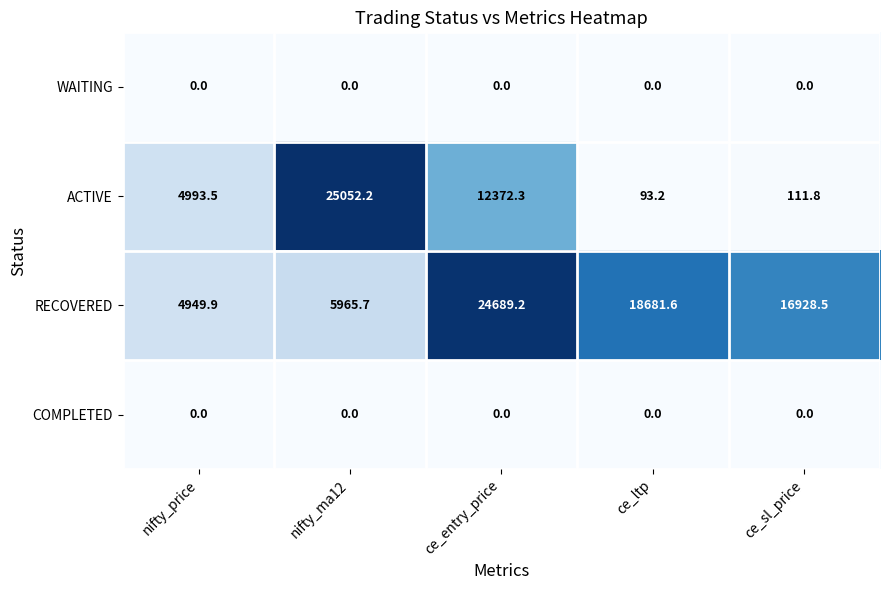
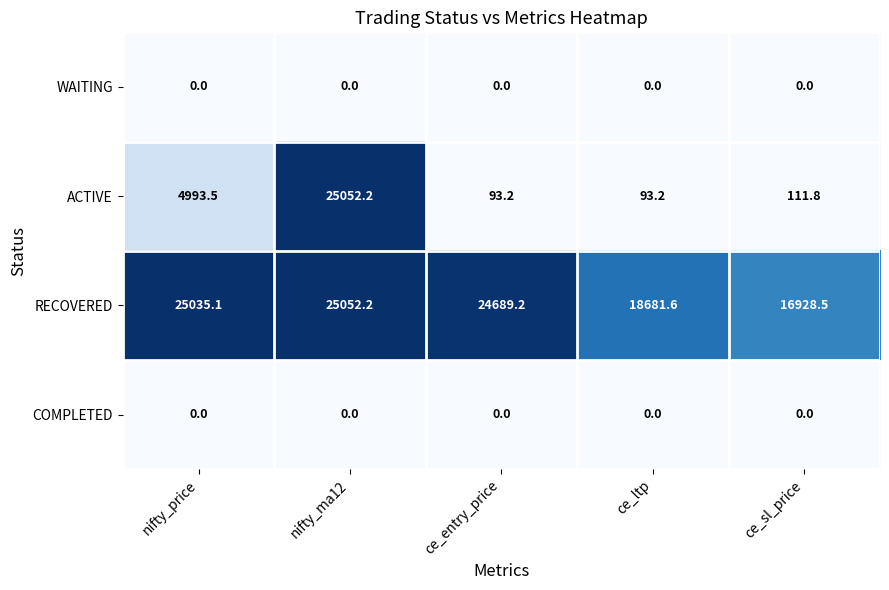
  {
    "WAITING": {
      "nifty_price": 0.0,
      "nifty_ma12": 0.0,
      "ce_entry_price": 0.0,
      "ce_ltp": 0.0,
      "ce_sl_price": 0.0
    },
    "ACTIVE": {
      "nifty_price": 4993.5,
      "nifty_ma12": 25052.2,
-     "ce_entry_price": 12372.3,
+     "ce_entry_price": 93.2,
      "ce_ltp": 93.2,
      "ce_sl_price": 111.8
    },
    "RECOVERED": {
-     "nifty_price": 4949.9,
-     "nifty_ma12": 5965.7,
+     "nifty_price": 25035.1,
+     "nifty_ma12": 25052.2,
      "ce_entry_price": 24689.2,
      "ce_ltp": 18681.6,
      "ce_sl_price": 16928.5
    },
    "COMPLETED": {
      "nifty_price": 0.0,
      "nifty_ma12": 0.0,
      "ce_entry_price": 0.0,
      "ce_ltp": 0.0,
      "ce_sl_price": 0.0
    }
  }
